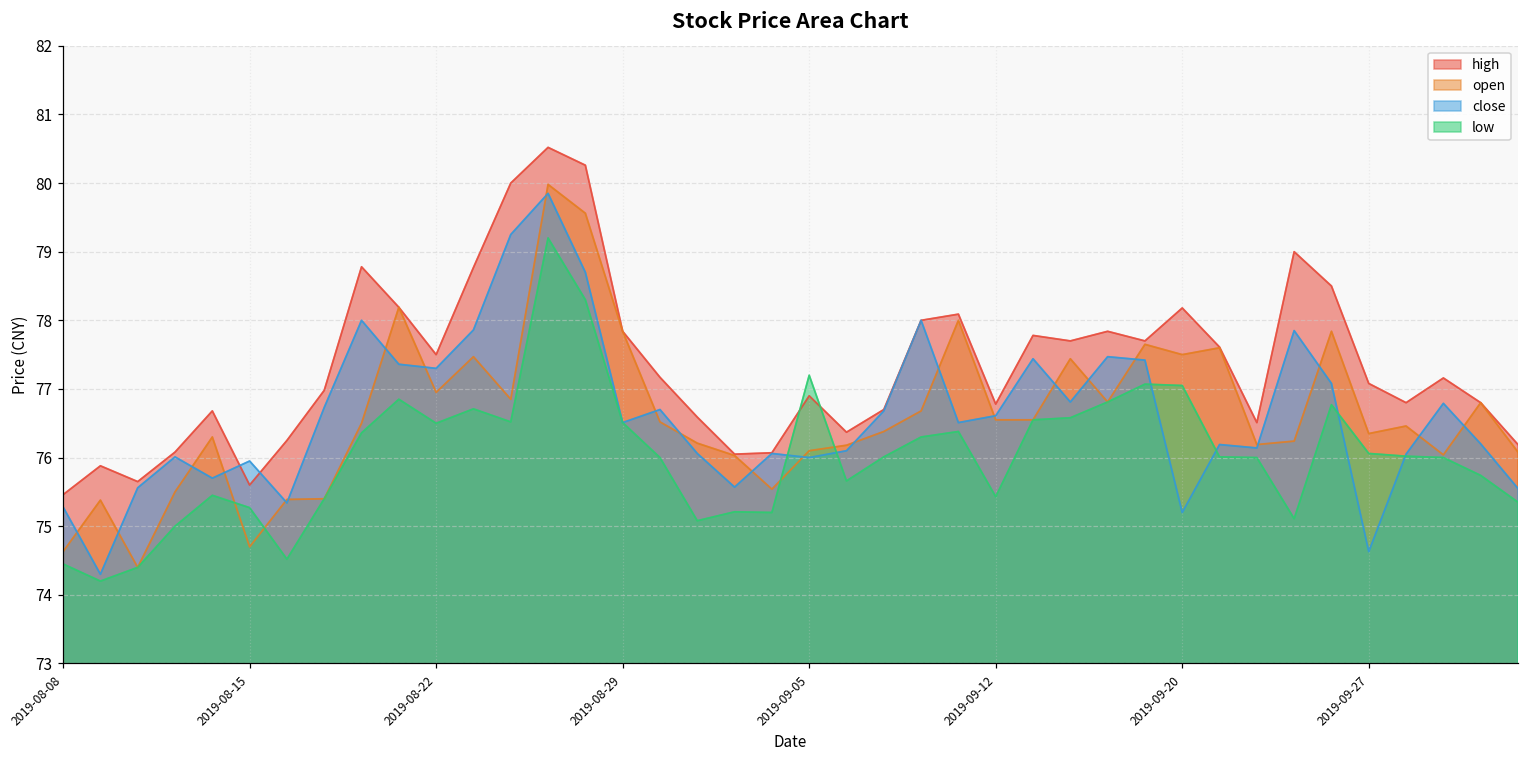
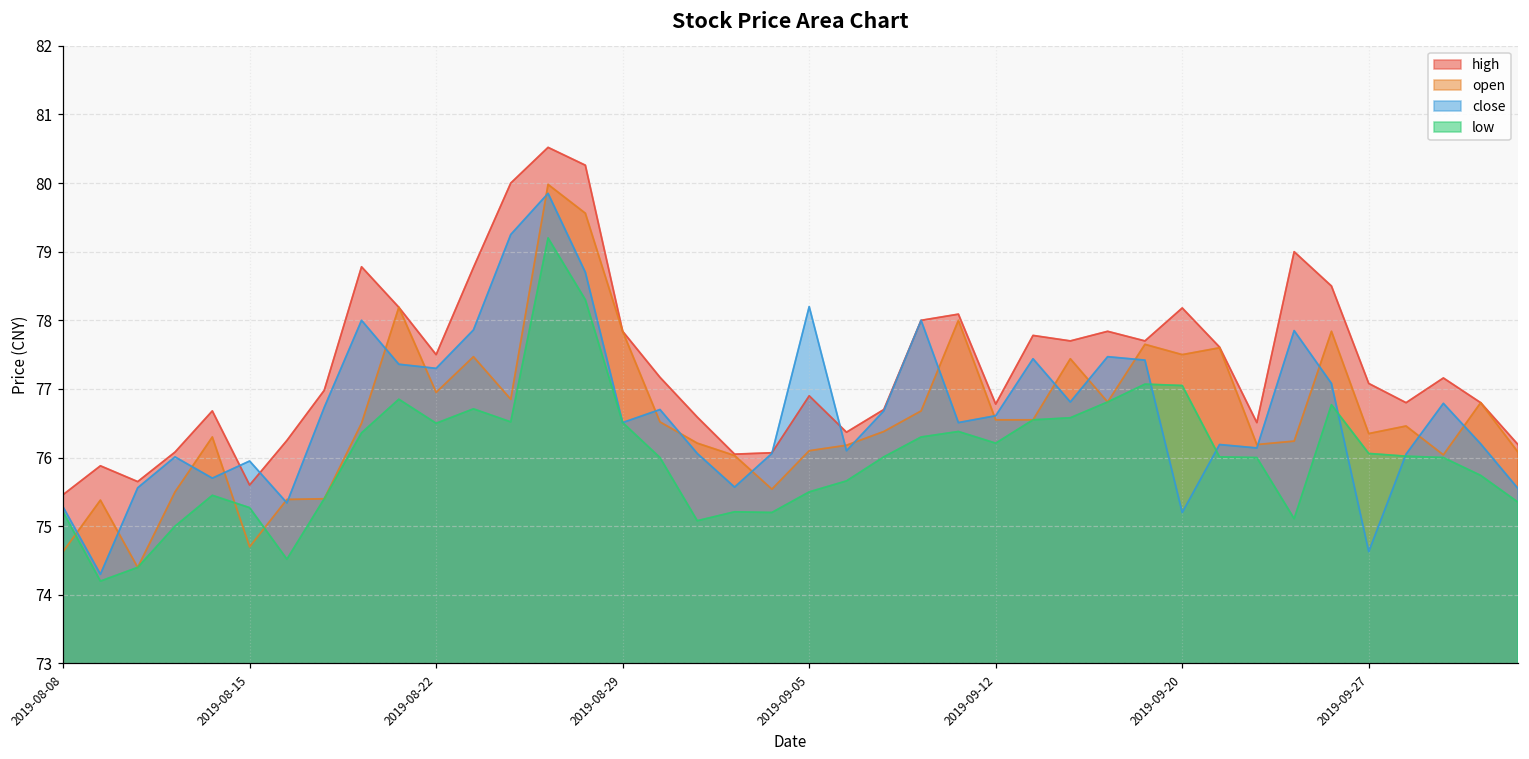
  {
    "close": {
      "2019-08-08": 75.3,
      "2019-08-15": 76.0,
      "2019-08-22": 77.3,
-     "2019-09-05": 76.0,
+     "2019-09-05": 78.2,
      "2019-09-12": 76.6,
      "2019-09-20": 75.2,
      "2019-09-27": 74.6
    },
    "low": {
-     "2019-08-08": 74.5,
+     "2019-08-08": 75.2,
      "2019-08-15": 75.3,
      "2019-08-22": 76.5,
-     "2019-09-05": 77.2,
-     "2019-09-12": 75.4,
+     "2019-09-05": 75.5,
+     "2019-09-12": 76.2,
      "2019-09-20": 77.1,
      "2019-09-27": 76.1
    }
  }
